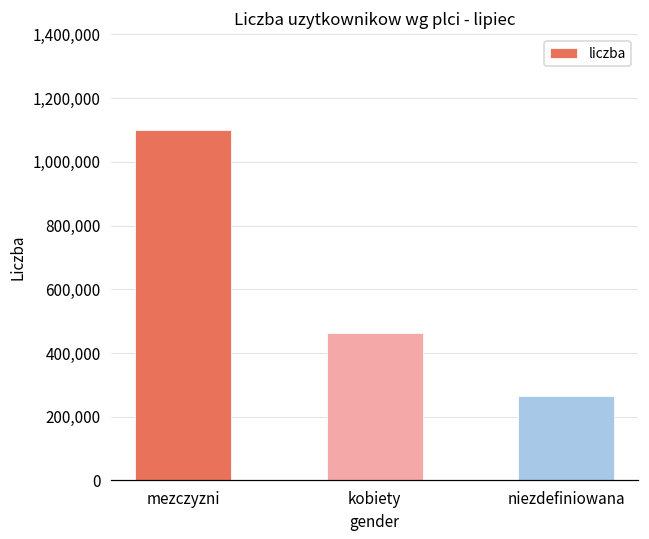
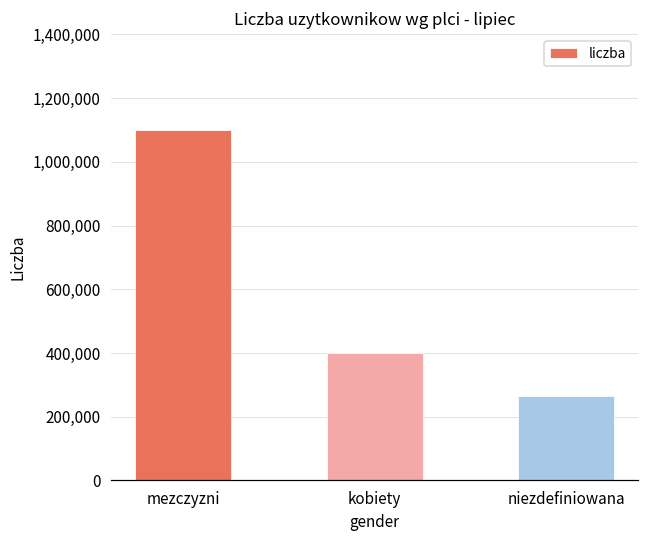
  {
    "mezczyzni": "1,100,000",
-   "kobiety": "460,000",
+   "kobiety": "400,000",
    "niezdefiniowana": "270,000"
  }
